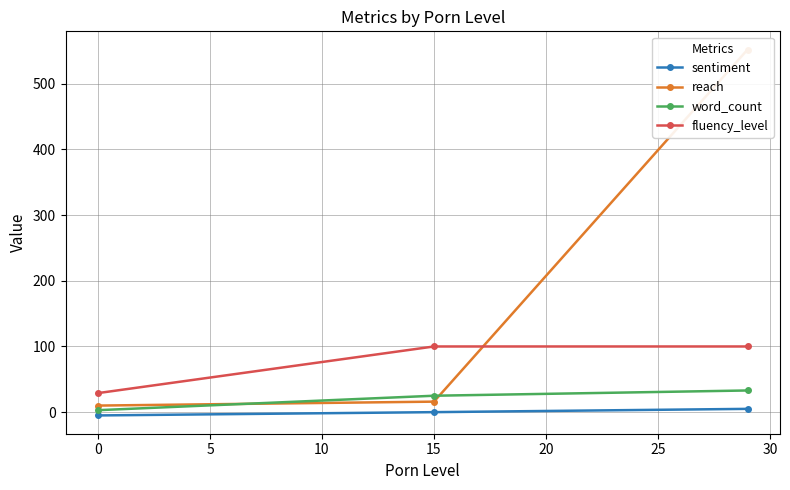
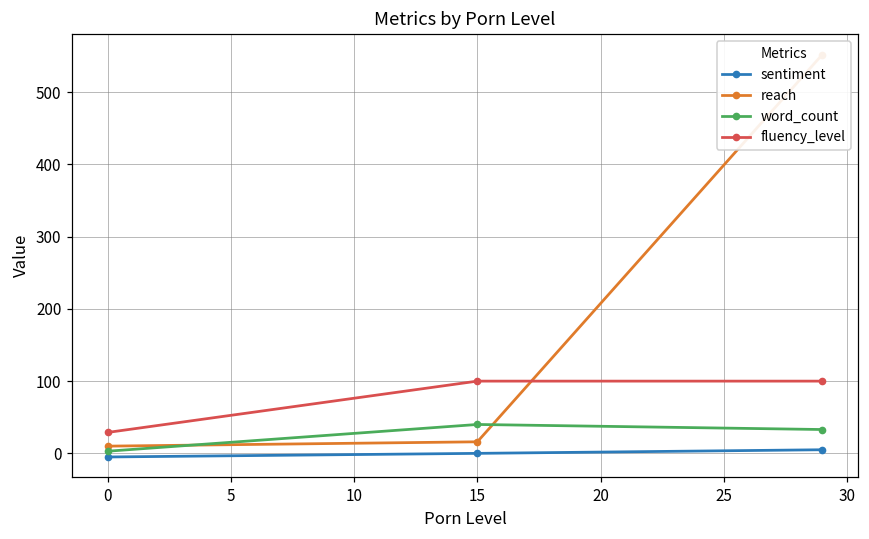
  {
    "sentiment": {
      "0": -10,
      "15": 0
    },
    "word_count": {
      "0": 0,
-     "15": 30
+     "15": 40
    }
  }
